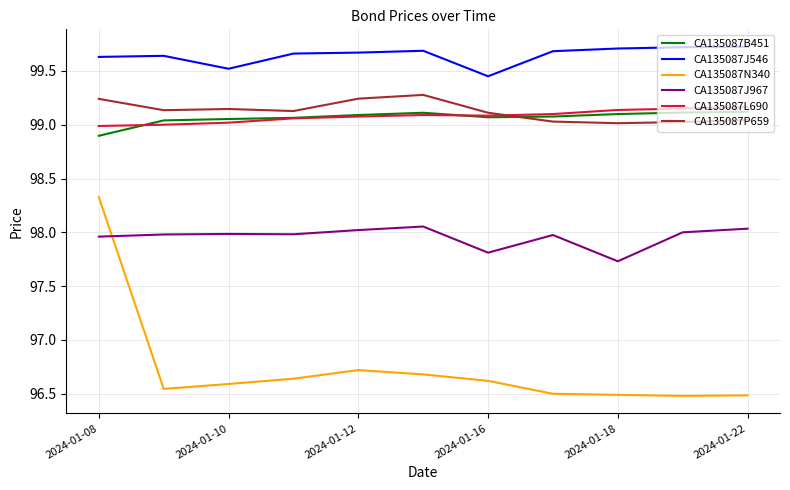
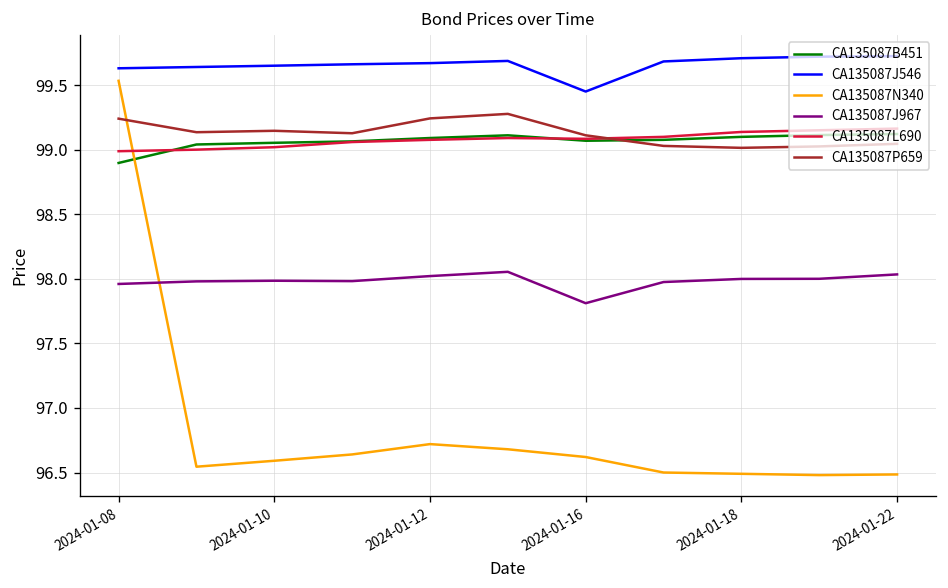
  {
    "CA135087B451": {
      "2024-01-08": 98.90,
      "2024-01-10": 99.05,
      "2024-01-18": 99.10
    },
    "CA135087J546": {
      "2024-01-08": 99.63,
-     "2024-01-10": 99.52,
+     "2024-01-10": 99.65,
      "2024-01-12": 99.67,
      "2024-01-16": 99.45,
      "2024-01-18": 99.71
    },
    "CA135087N340": {
-     "2024-01-08": 98.33,
+     "2024-01-08": 99.53,
      "2024-01-10": 96.59,
      "2024-01-12": 96.72,
      "2024-01-16": 96.62,
      "2024-01-18": 96.49,
      "2024-01-22": 96.49
    },
    "CA135087J967": {
      "2024-01-08": 97.96,
      "2024-01-10": 97.99,
      "2024-01-12": 98.02,
      "2024-01-16": 97.81,
-     "2024-01-18": 97.73,
+     "2024-01-18": 98.00,
      "2024-01-22": 98.03
    },
    "CA135087L690": {
      "2024-01-08": 98.99,
      "2024-01-10": 99.02,
      "2024-01-18": 99.14
    },
    "CA135087P659": {
      "2024-01-08": 99.24,
      "2024-01-10": 99.15,
      "2024-01-12": 99.24,
      "2024-01-16": 99.11,
      "2024-01-18": 99.01
    }
  }
